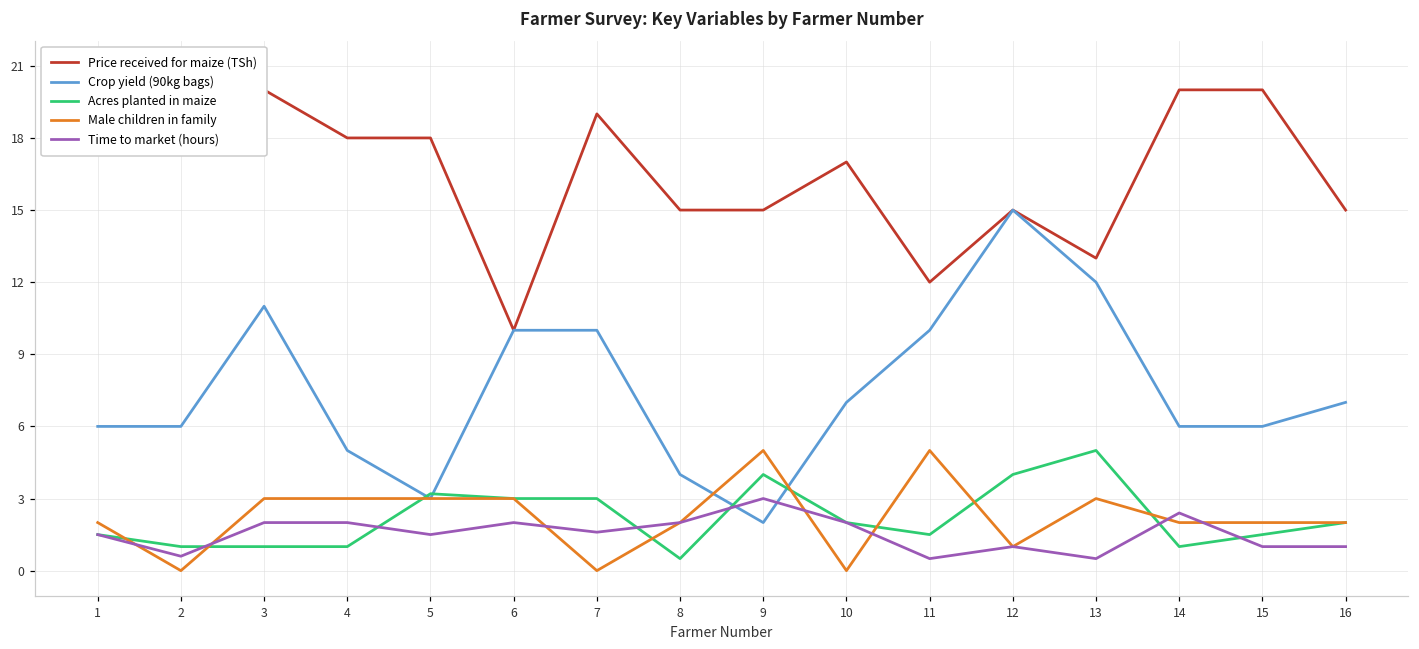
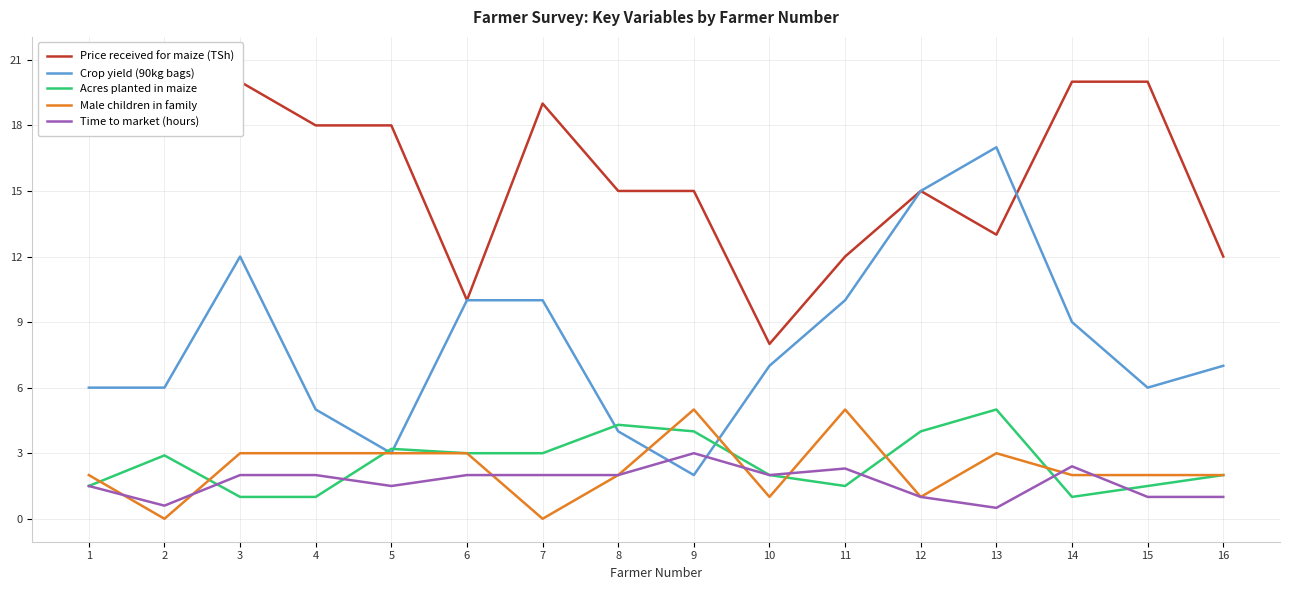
  {
    "Price received for maize (TSh)": {
      "4": 18,
      "5": 18,
      "7": 19,
      "8": 15,
      "9": 15,
-     "10": 17,
+     "10": 8,
      "11": 12,
      "13": 13,
      "14": 20,
      "15": 20,
-     "16": 15
+     "16": 12
    },
    "Crop yield (90kg bags)": {
      "1": 6,
      "2": 6,
-     "3": 11,
+     "3": 12,
      "4": 5,
      "7": 10,
      "8": 4,
      "9": 2,
      "10": 7,
      "11": 10,
-     "13": 12,
-     "14": 6,
+     "13": 17,
+     "14": 9,
      "15": 6,
      "16": 7
    },
    "Acres planted in maize": {
-     "2": 1.0,
+     "2": 2.9,
      "3": 1.0,
      "4": 1.0,
      "5": 3.2,
      "7": 3.0,
-     "8": 0.5,
+     "8": 4.3,
      "9": 4.0,
      "11": 1.5,
      "12": 4.0,
      "13": 5.0,
      "14": 1.0,
      "15": 1.5
    },
    "Male children in family": {
      "1": 2,
      "2": 0,
      "3": 3,
      "4": 3,
      "7": 0,
      "9": 5,
-     "10": 0,
+     "10": 1,
      "11": 5,
      "13": 3,
      "14": 2,
      "15": 2
    },
    "Time to market (hours)": {
      "2": 0.6,
      "3": 2.0,
      "4": 2.0,
      "5": 1.5,
      "6": 2.0,
-     "7": 1.6,
+     "7": 2.0,
      "9": 3.0,
-     "11": 0.5,
+     "11": 2.3,
      "13": 0.5,
      "14": 2.4,
      "15": 1.0,
      "16": 1.0
    }
  }
